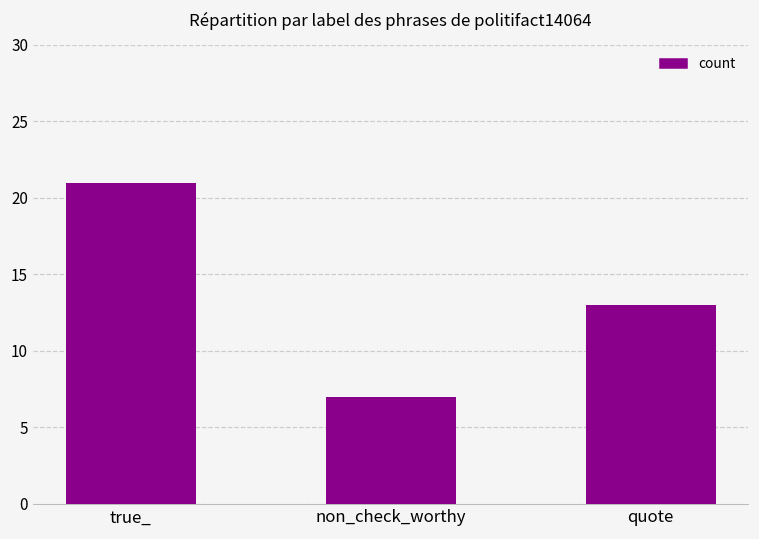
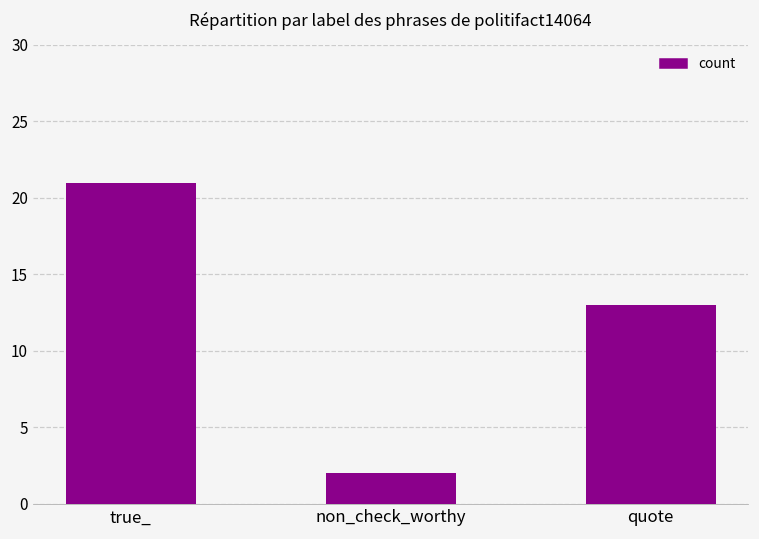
  {
    "true_": 21,
-   "non_check_worthy": 7,
+   "non_check_worthy": 2,
    "quote": 13
  }
